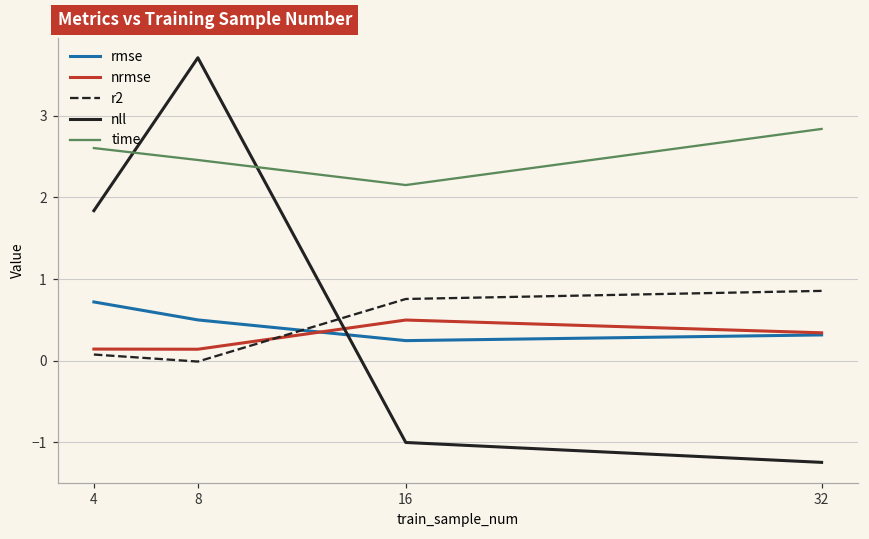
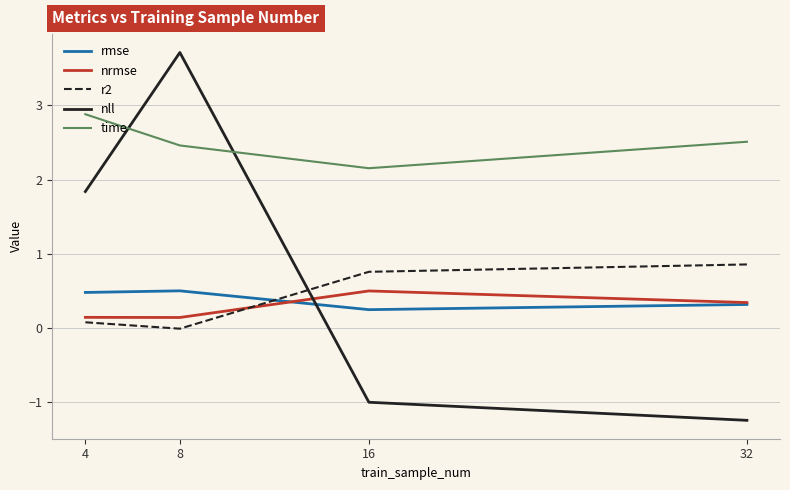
  {
    "rmse": {
-     "4": 0.7,
+     "4": 0.5,
      "8": 0.5,
      "16": 0.2
    },
    "nrmse": {
      "4": 0.1,
      "8": 0.1,
      "16": 0.5
    },
    "time": {
-     "4": 2.6,
+     "4": 2.9,
      "8": 2.5,
      "16": 2.2,
-     "32": 2.8
+     "32": 2.5
    }
  }
